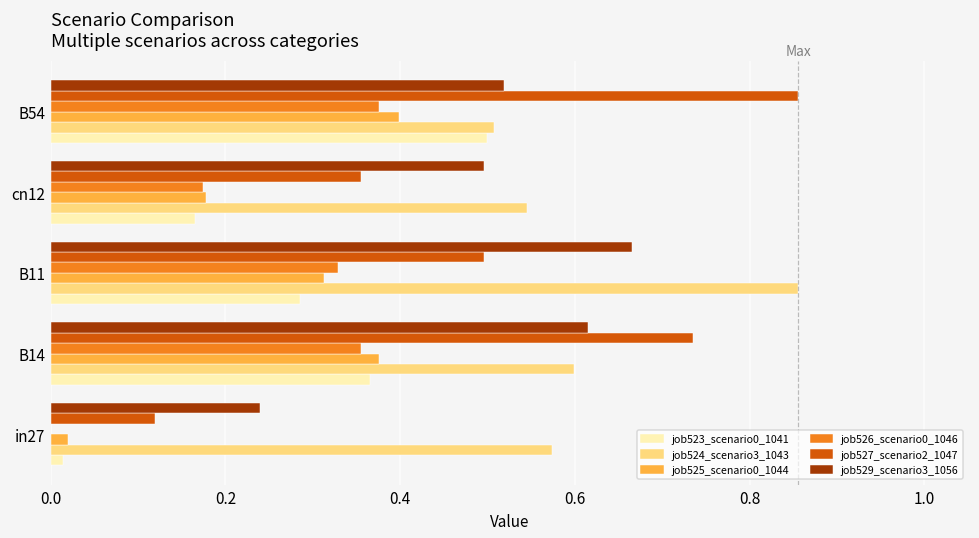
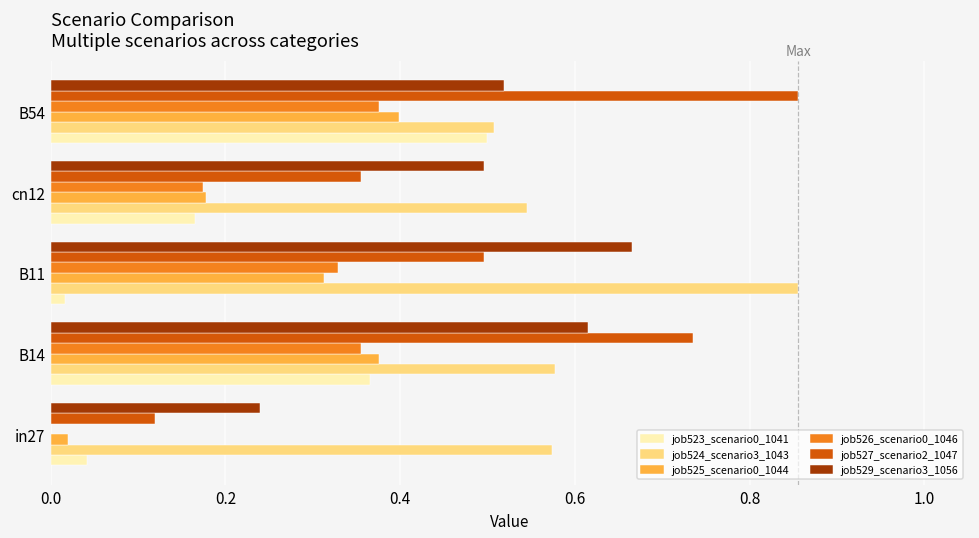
  {
    "job523_scenario0_1041": {
      "B54": 0.50,
      "cn12": 0.16,
-     "B11": 0.28,
+     "B11": 0.02,
      "B14": 0.37,
-     "in27": 0.01
+     "in27": 0.04
    },
    "job524_scenario3_1043": {
      "B54": 0.51,
      "cn12": 0.55,
      "B11": 0.86,
-     "B14": 0.60,
+     "B14": 0.58,
      "in27": 0.57
    }
  }
